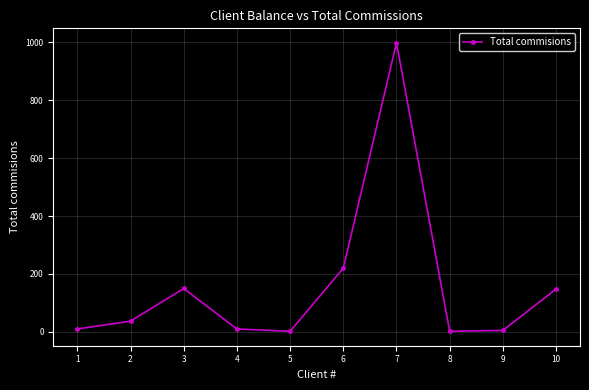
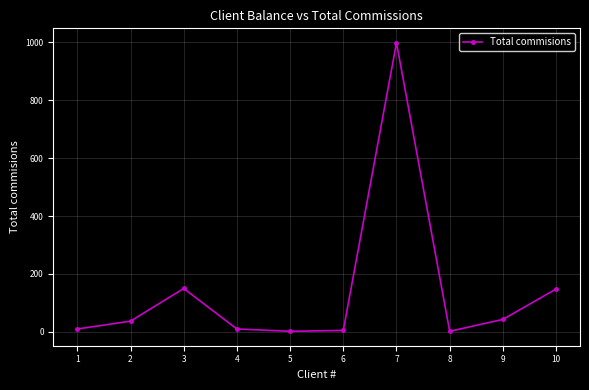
  {
    "1": 10,
    "2": 40,
    "3": 150,
    "4": 10,
    "5": 0,
-   "6": 220,
+   "6": 10,
    "7": 1000,
    "8": 0,
-   "9": 10,
+   "9": 40,
    "10": 150
  }
